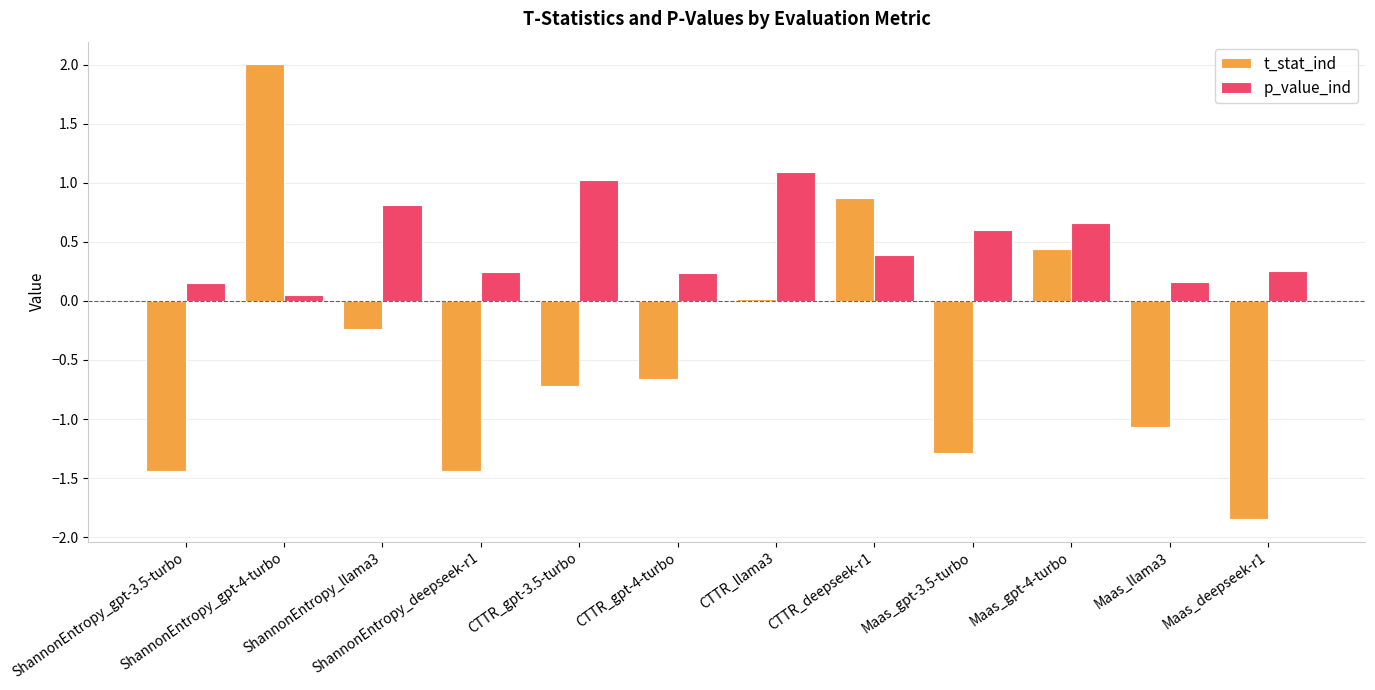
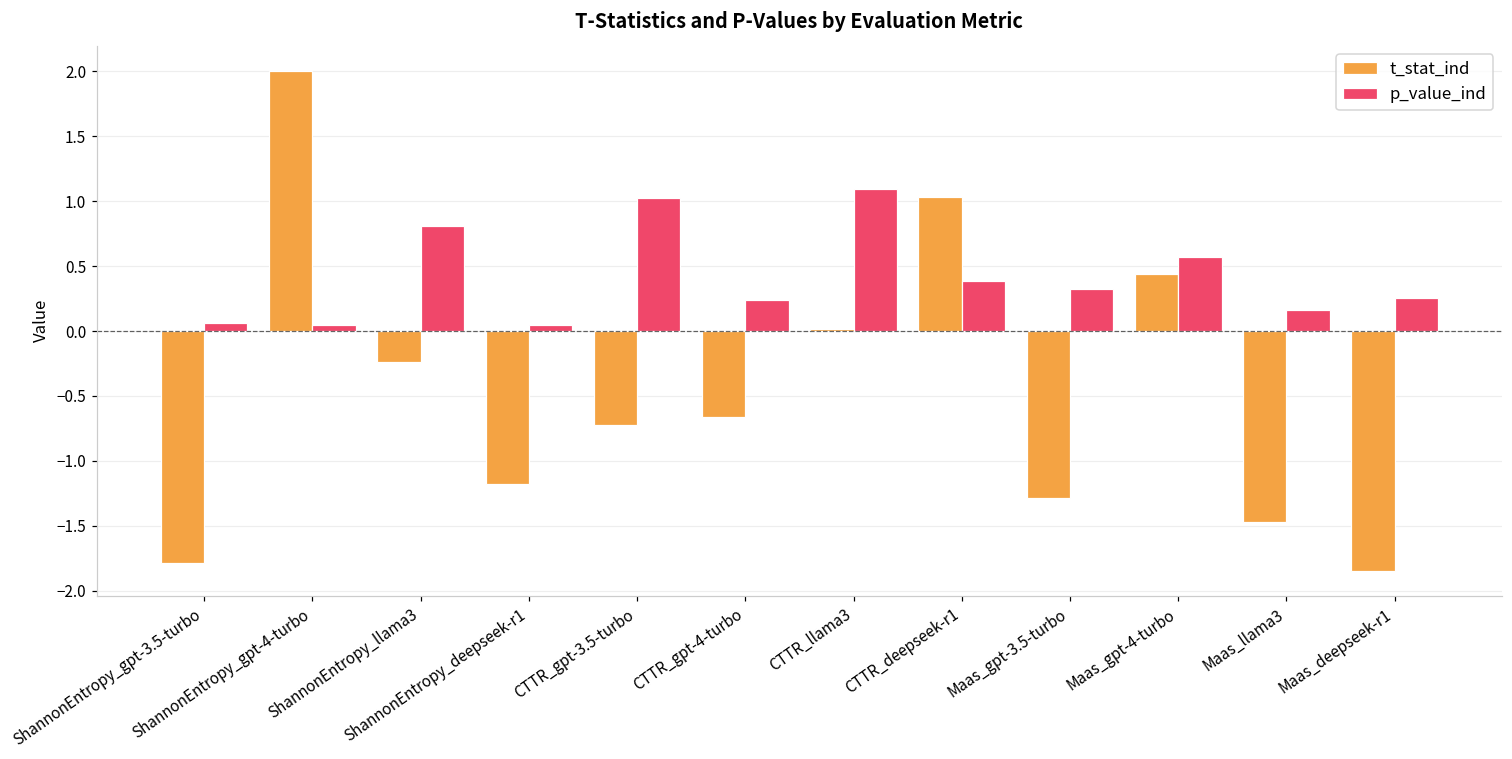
  {
    "t_stat_ind": {
-     "ShannonEntropy_gpt-3.5-turbo": -1.44,
+     "ShannonEntropy_gpt-3.5-turbo": -1.79,
      "ShannonEntropy_gpt-4-turbo": 2.00,
      "ShannonEntropy_llama3": -0.24,
-     "ShannonEntropy_deepseek-r1": -1.44,
+     "ShannonEntropy_deepseek-r1": -1.18,
      "CTTR_gpt-3.5-turbo": -0.72,
      "CTTR_gpt-4-turbo": -0.66,
-     "CTTR_deepseek-r1": 0.87,
+     "CTTR_deepseek-r1": 1.03,
      "Maas_gpt-3.5-turbo": -1.29,
      "Maas_gpt-4-turbo": 0.44,
-     "Maas_llama3": -1.07,
+     "Maas_llama3": -1.47,
      "Maas_deepseek-r1": -1.85
    },
    "p_value_ind": {
-     "ShannonEntropy_gpt-3.5-turbo": 0.15,
+     "ShannonEntropy_gpt-3.5-turbo": 0.06,
      "ShannonEntropy_gpt-4-turbo": 0.05,
      "ShannonEntropy_llama3": 0.81,
-     "ShannonEntropy_deepseek-r1": 0.24,
+     "ShannonEntropy_deepseek-r1": 0.05,
      "CTTR_gpt-3.5-turbo": 1.03,
      "CTTR_gpt-4-turbo": 0.24,
      "CTTR_llama3": 1.10,
      "CTTR_deepseek-r1": 0.39,
-     "Maas_gpt-3.5-turbo": 0.60,
-     "Maas_gpt-4-turbo": 0.66,
+     "Maas_gpt-3.5-turbo": 0.32,
+     "Maas_gpt-4-turbo": 0.57,
      "Maas_llama3": 0.16,
      "Maas_deepseek-r1": 0.26
    }
  }
